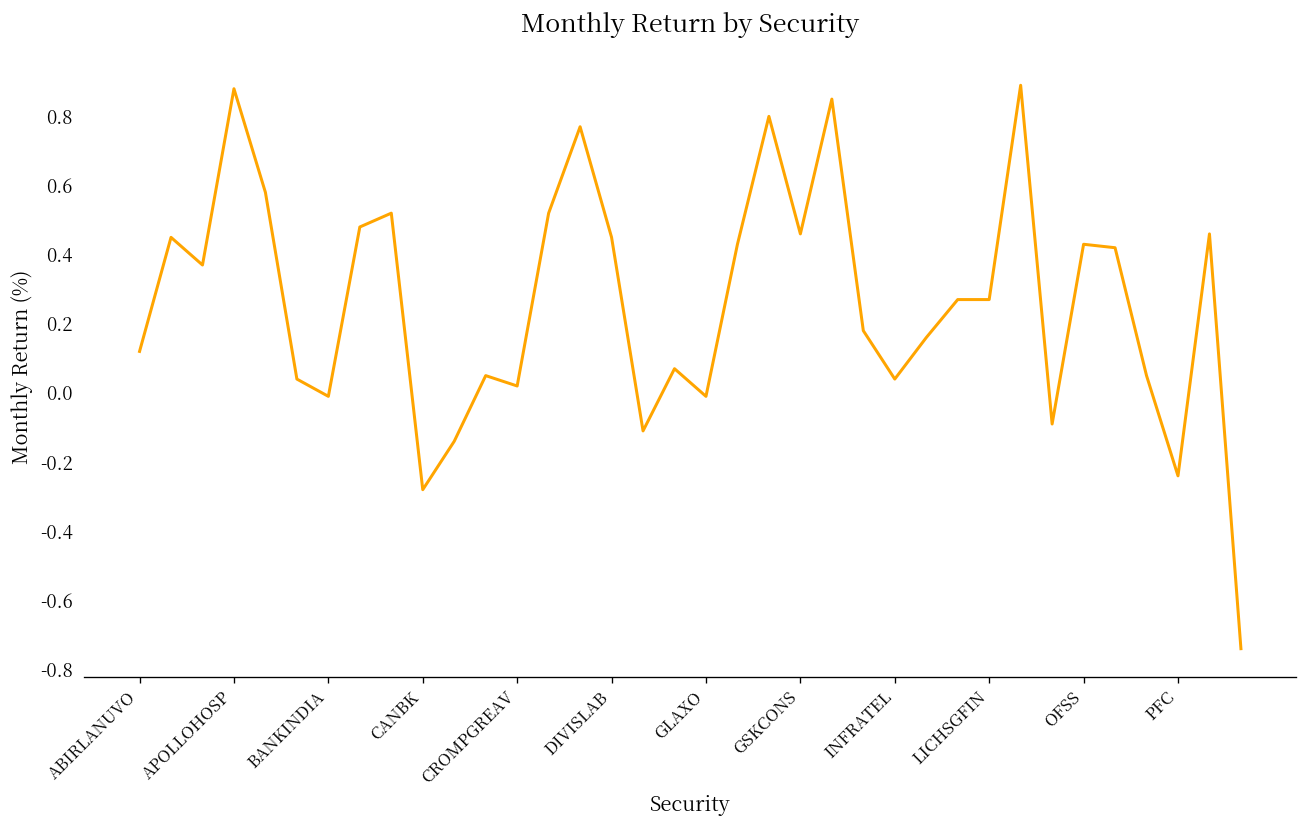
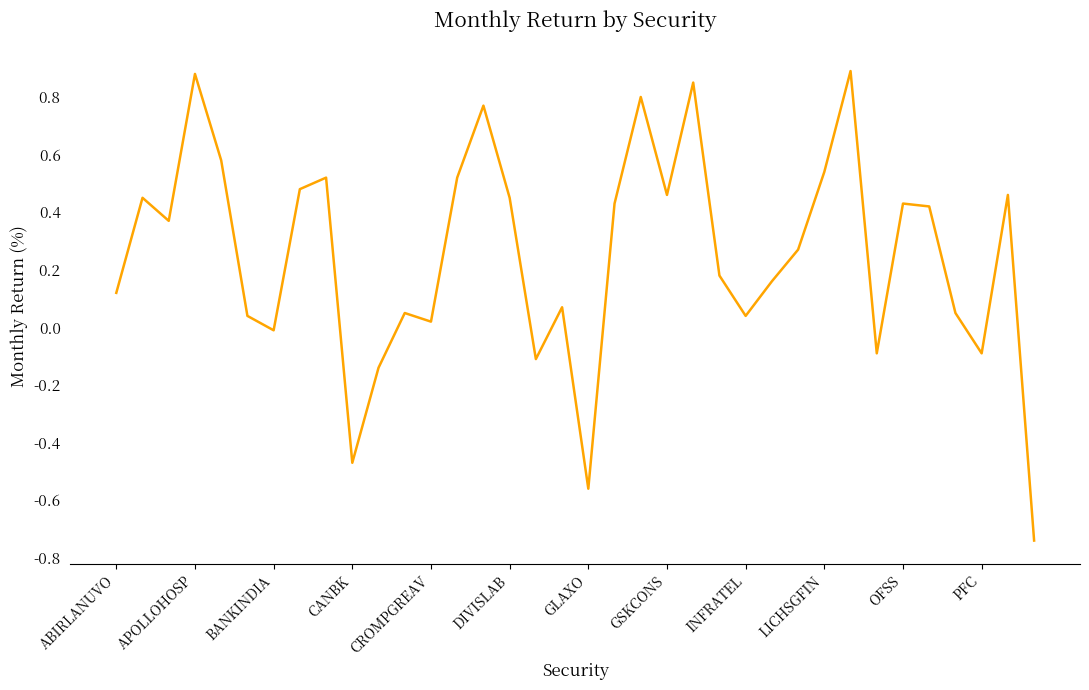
  {
    "ABIRLANUVO": 0.12,
    "APOLLOHOSP": 0.88,
    "BANKINDIA": -0.01,
-   "CANBK": -0.28,
+   "CANBK": -0.47,
    "CROMPGREAV": 0.02,
    "DIVISLAB": 0.45,
-   "GLAXO": -0.01,
+   "GLAXO": -0.56,
    "GSKCONS": 0.46,
    "INFRATEL": 0.04,
-   "LICHSGFIN": 0.27,
+   "LICHSGFIN": 0.54,
    "OFSS": 0.43,
-   "PFC": -0.24
+   "PFC": -0.09
  }
